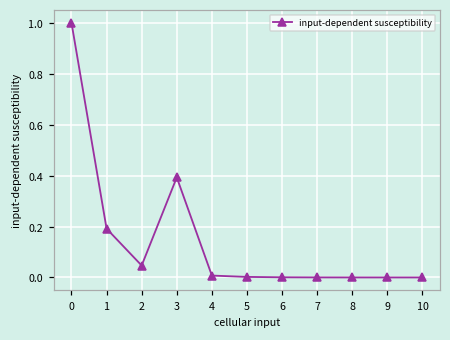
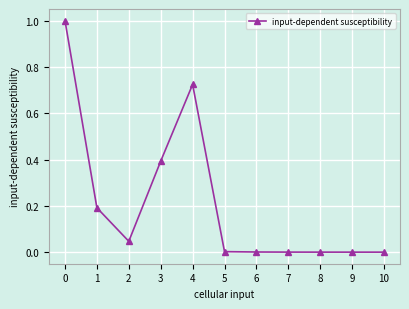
  {
    "0": 1.00,
    "1": 0.19,
    "2": 0.05,
    "3": 0.39,
-   "4": 0.01,
+   "4": 0.72,
    "5": 0.00,
    "6": 0.00,
    "7": 0.00,
    "8": 0.00,
    "9": 0.00,
    "10": 0.00
  }
